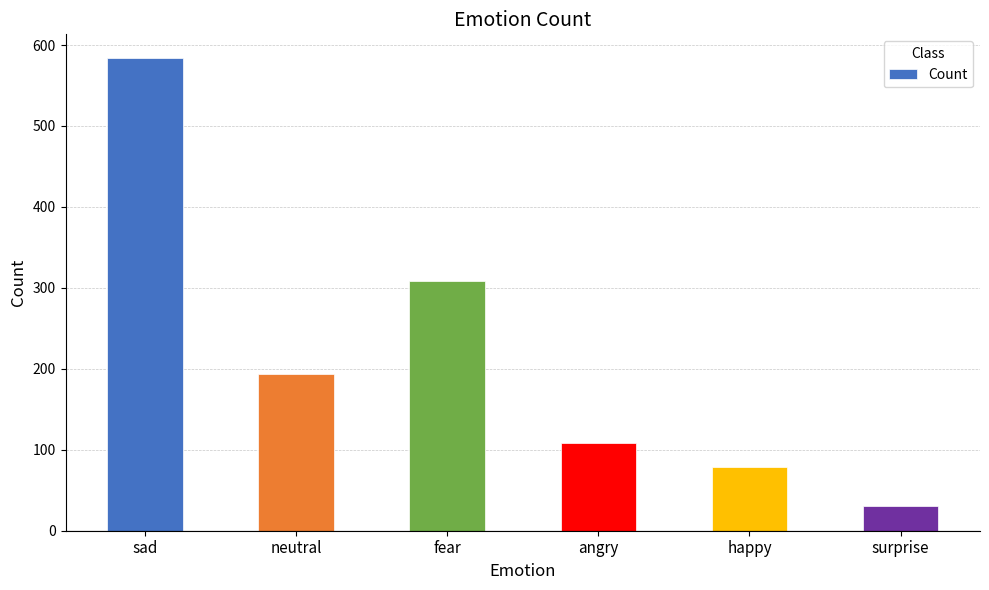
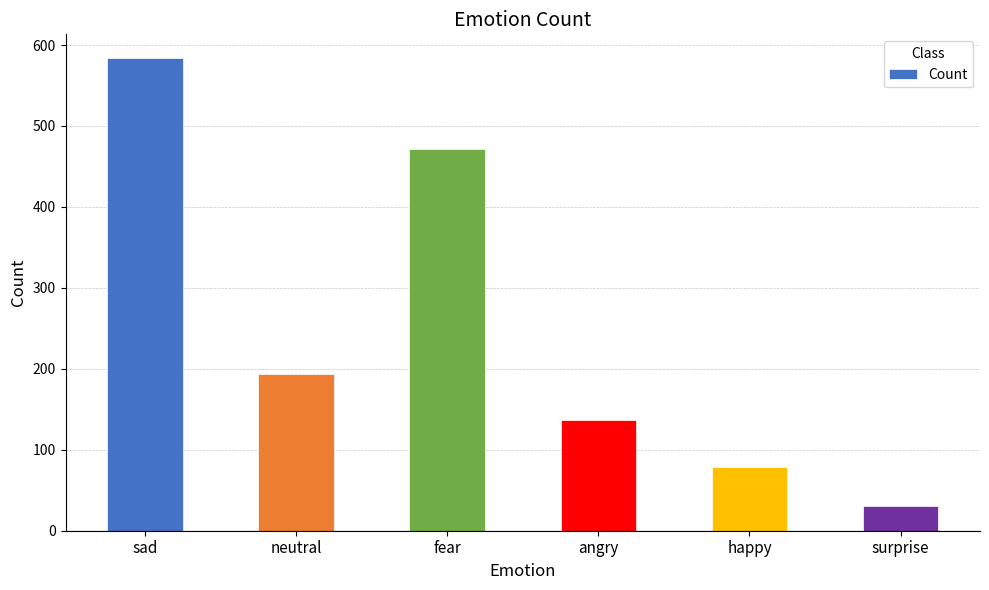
  {
    "sad": 580,
    "neutral": 190,
-   "fear": 310,
-   "angry": 110,
+   "fear": 470,
+   "angry": 140,
    "happy": 80,
    "surprise": 30
  }
